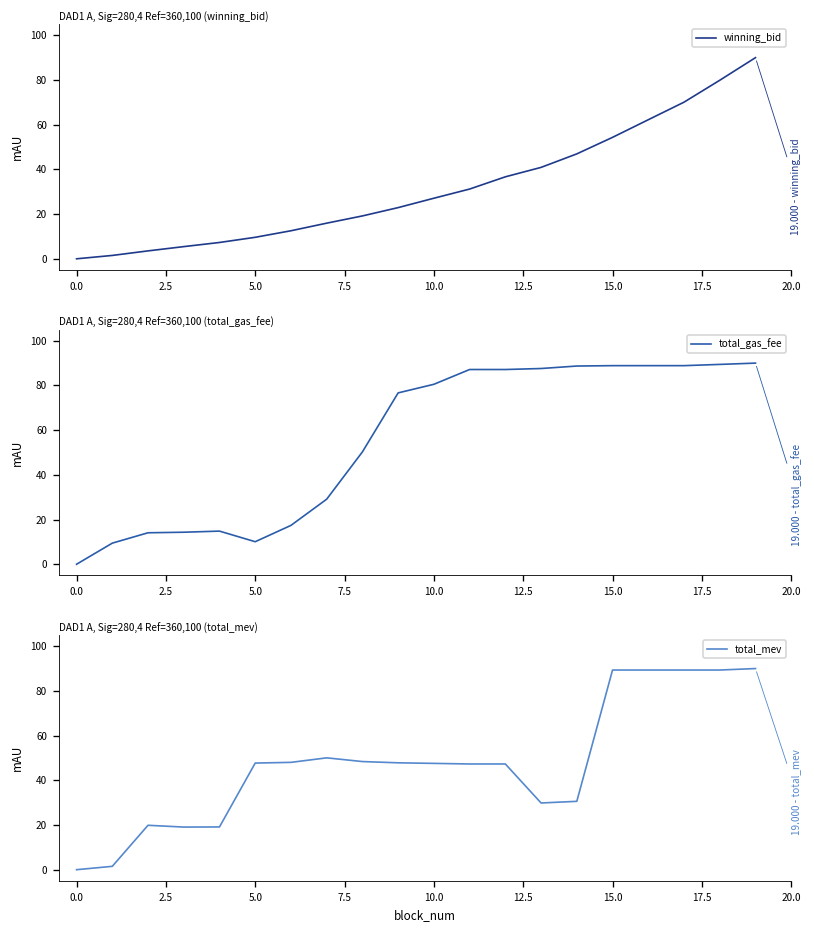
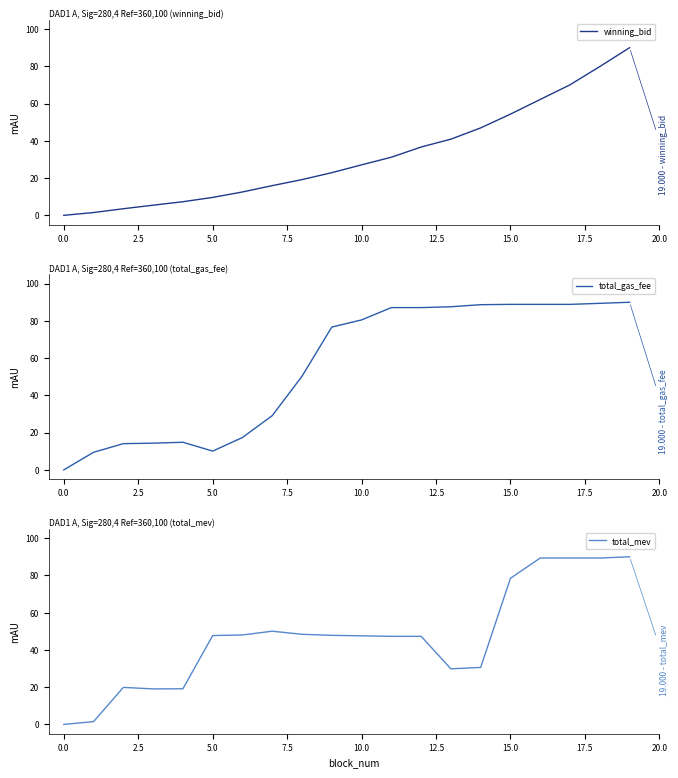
  {
    "DAD1 A, Sig=280,4 Ref=360,100 (winning_bid)": {
      "0.0": 0,
      "5.0": 10,
      "10.0": 27,
      "15.0": 54
    },
    "DAD1 A, Sig=280,4 Ref=360,100 (total_gas_fee)": {
      "0.0": 0,
      "5.0": 10,
      "10.0": 81,
      "15.0": 89
    },
    "DAD1 A, Sig=280,4 Ref=360,100 (total_mev)": {
      "0.0": 0,
      "5.0": 48,
      "10.0": 48,
-     "15.0": 89
+     "15.0": 78
    }
  }
